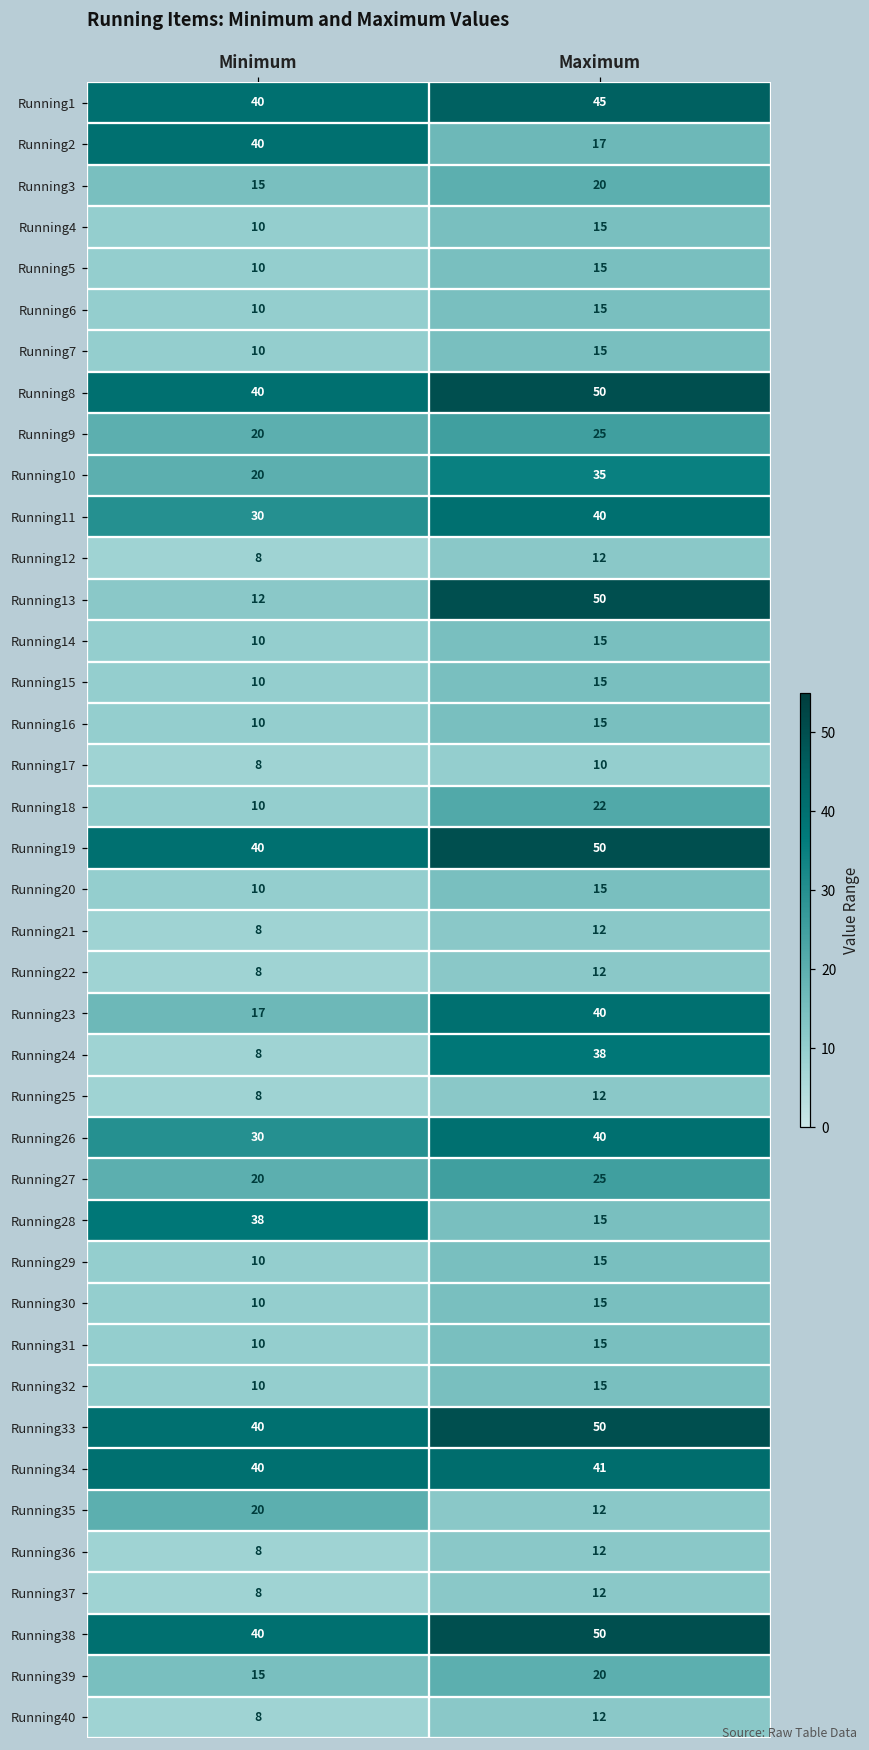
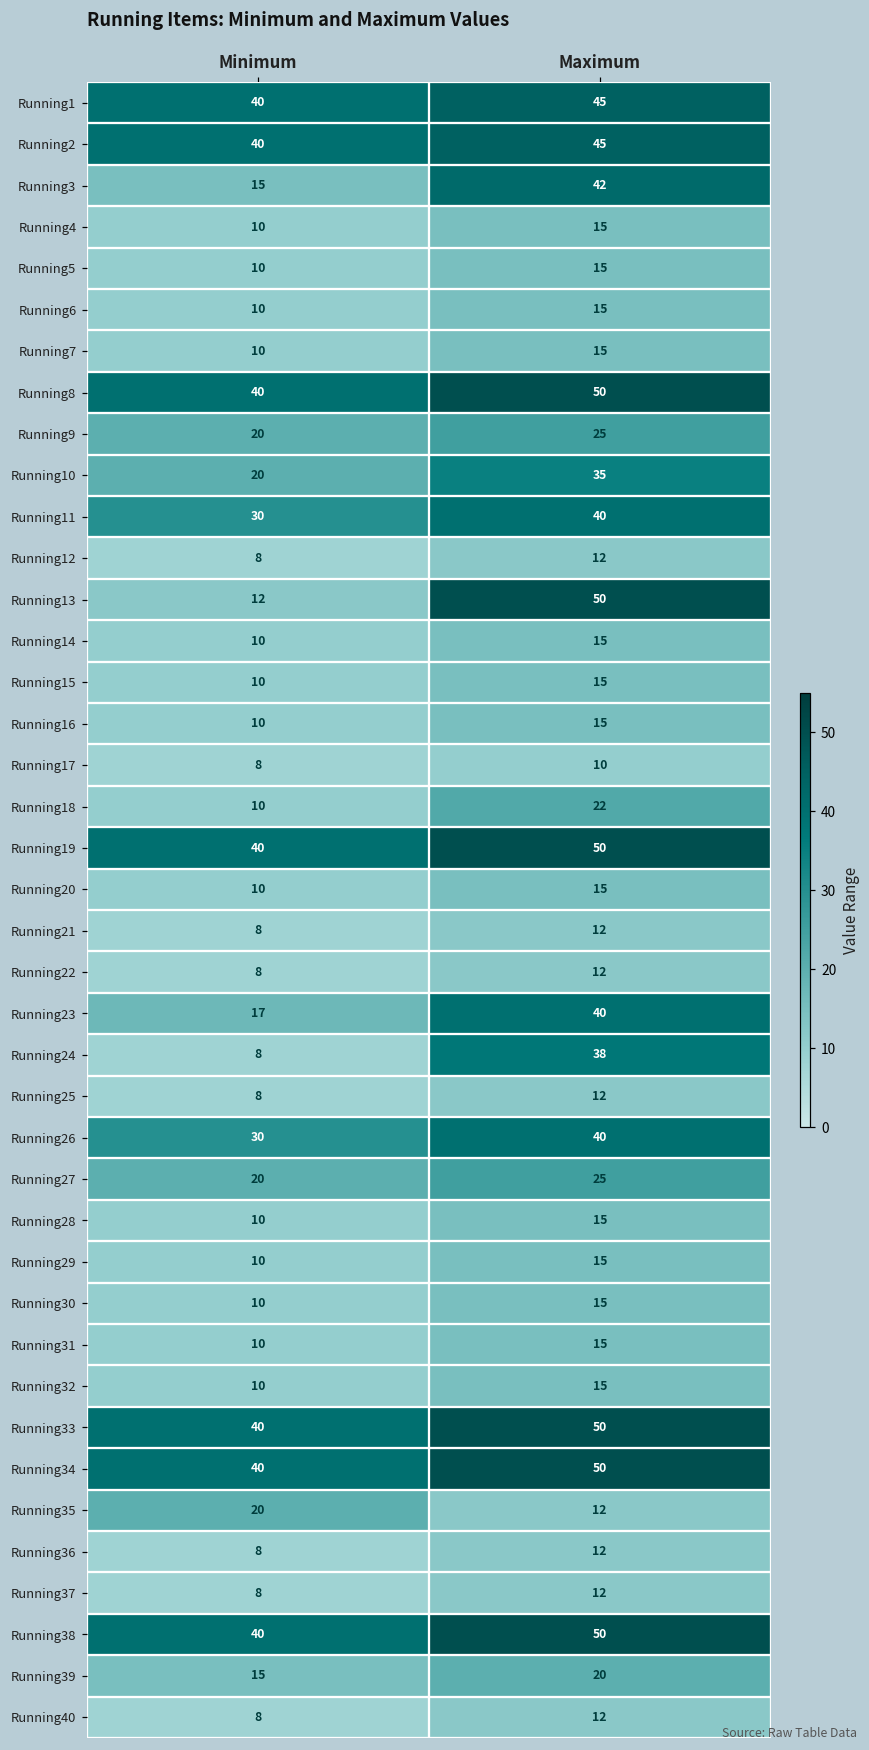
  {
    "Running1": {
      "Minimum": 40,
      "Maximum": 45
    },
    "Running2": {
      "Minimum": 40,
-     "Maximum": 17
+     "Maximum": 45
    },
    "Running3": {
      "Minimum": 15,
-     "Maximum": 20
+     "Maximum": 42
    },
    "Running4": {
      "Minimum": 10,
      "Maximum": 15
    },
    "Running5": {
      "Minimum": 10,
      "Maximum": 15
    },
    "Running6": {
      "Minimum": 10,
      "Maximum": 15
    },
    "Running7": {
      "Minimum": 10,
      "Maximum": 15
    },
    "Running8": {
      "Minimum": 40,
      "Maximum": 50
    },
    "Running9": {
      "Minimum": 20,
      "Maximum": 25
    },
    "Running10": {
      "Minimum": 20,
      "Maximum": 35
    },
    "Running11": {
      "Minimum": 30,
      "Maximum": 40
    },
    "Running12": {
      "Minimum": 8,
      "Maximum": 12
    },
    "Running13": {
      "Minimum": 12,
      "Maximum": 50
    },
    "Running14": {
      "Minimum": 10,
      "Maximum": 15
    },
    "Running15": {
      "Minimum": 10,
      "Maximum": 15
    },
    "Running16": {
      "Minimum": 10,
      "Maximum": 15
    },
    "Running17": {
      "Minimum": 8,
      "Maximum": 10
    },
    "Running18": {
      "Minimum": 10,
      "Maximum": 22
    },
    "Running19": {
      "Minimum": 40,
      "Maximum": 50
    },
    "Running20": {
      "Minimum": 10,
      "Maximum": 15
    },
    "Running21": {
      "Minimum": 8,
      "Maximum": 12
    },
    "Running22": {
      "Minimum": 8,
      "Maximum": 12
    },
    "Running23": {
      "Minimum": 17,
      "Maximum": 40
    },
    "Running24": {
      "Minimum": 8,
      "Maximum": 38
    },
    "Running25": {
      "Minimum": 8,
      "Maximum": 12
    },
    "Running26": {
      "Minimum": 30,
      "Maximum": 40
    },
    "Running27": {
      "Minimum": 20,
      "Maximum": 25
    },
    "Running28": {
-     "Minimum": 38,
+     "Minimum": 10,
      "Maximum": 15
    },
    "Running29": {
      "Minimum": 10,
      "Maximum": 15
    },
    "Running30": {
      "Minimum": 10,
      "Maximum": 15
    },
    "Running31": {
      "Minimum": 10,
      "Maximum": 15
    },
    "Running32": {
      "Minimum": 10,
      "Maximum": 15
    },
    "Running33": {
      "Minimum": 40,
      "Maximum": 50
    },
    "Running34": {
      "Minimum": 40,
-     "Maximum": 41
+     "Maximum": 50
    },
    "Running35": {
      "Minimum": 20,
      "Maximum": 12
    },
    "Running36": {
      "Minimum": 8,
      "Maximum": 12
    },
    "Running37": {
      "Minimum": 8,
      "Maximum": 12
    },
    "Running38": {
      "Minimum": 40,
      "Maximum": 50
    },
    "Running39": {
      "Minimum": 15,
      "Maximum": 20
    },
    "Running40": {
      "Minimum": 8,
      "Maximum": 12
    }
  }
